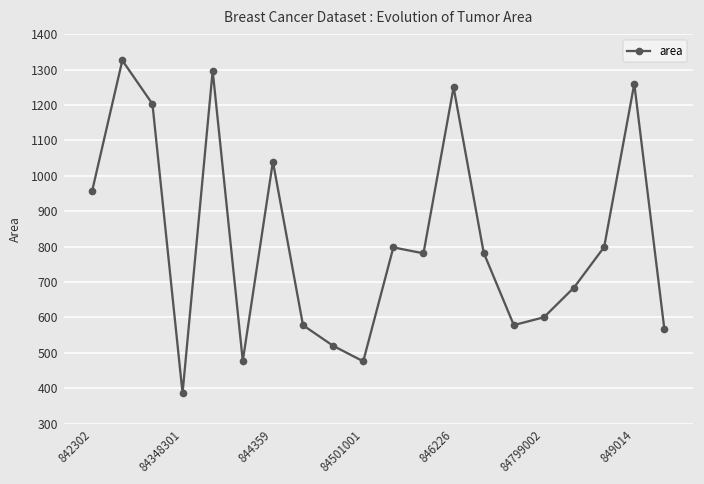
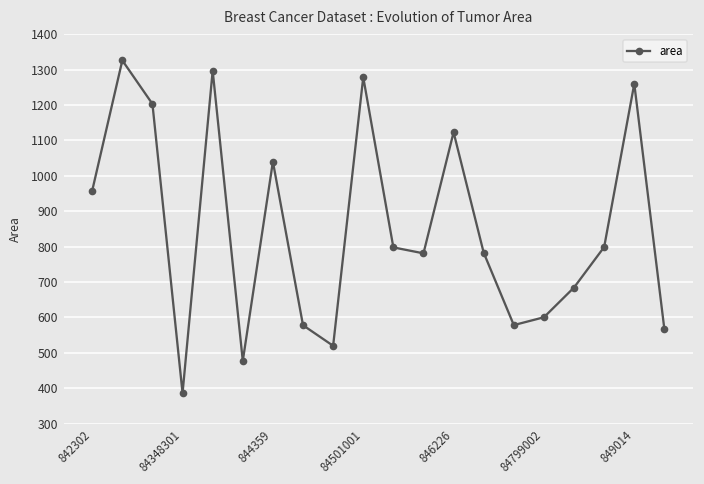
  {
    "842302": 960,
    "84348301": 390,
    "844359": 1040,
-   "84501001": 480,
-   "846226": 1250,
+   "84501001": 1280,
+   "846226": 1120,
    "84799002": 600,
    "849014": 1260
  }
